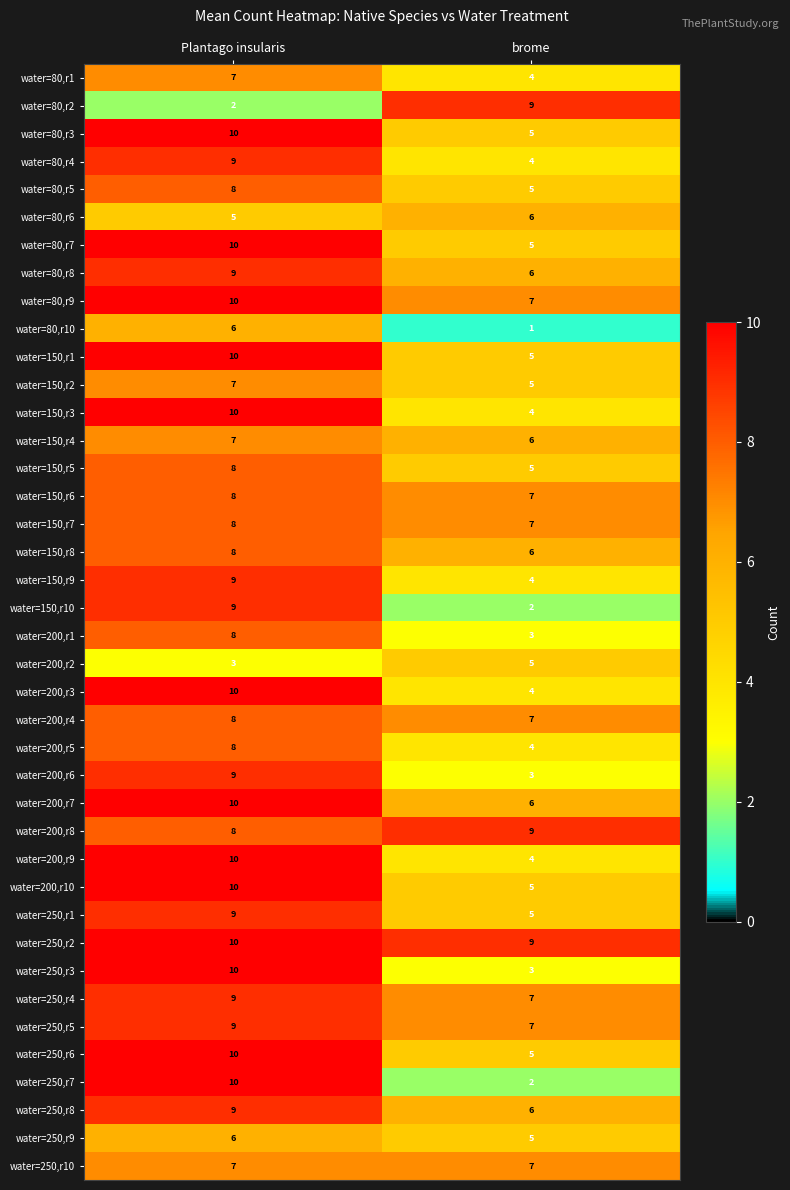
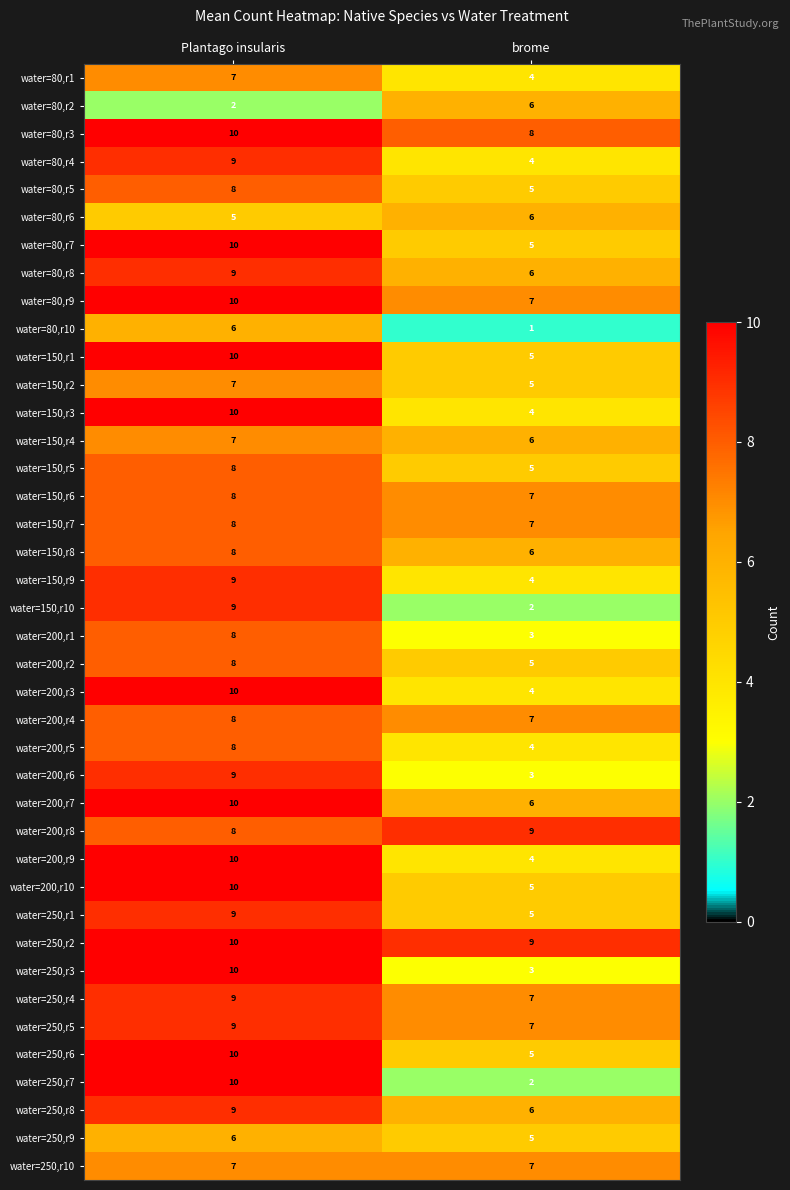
  {
    "water=80,r1": {
      "Plantago insularis": 7,
      "brome": 4
    },
    "water=80,r2": {
      "Plantago insularis": 2,
-     "brome": 9
+     "brome": 6
    },
    "water=80,r3": {
      "Plantago insularis": 10,
-     "brome": 5
+     "brome": 8
    },
    "water=80,r4": {
      "Plantago insularis": 9,
      "brome": 4
    },
    "water=80,r5": {
      "Plantago insularis": 8,
      "brome": 5
    },
    "water=80,r6": {
      "Plantago insularis": 5,
      "brome": 6
    },
    "water=80,r7": {
      "Plantago insularis": 10,
      "brome": 5
    },
    "water=80,r8": {
      "Plantago insularis": 9,
      "brome": 6
    },
    "water=80,r9": {
      "Plantago insularis": 10,
      "brome": 7
    },
    "water=80,r10": {
      "Plantago insularis": 6,
      "brome": 1
    },
    "water=150,r1": {
      "Plantago insularis": 10,
      "brome": 5
    },
    "water=150,r2": {
      "Plantago insularis": 7,
      "brome": 5
    },
    "water=150,r3": {
      "Plantago insularis": 10,
      "brome": 4
    },
    "water=150,r4": {
      "Plantago insularis": 7,
      "brome": 6
    },
    "water=150,r5": {
      "Plantago insularis": 8,
      "brome": 5
    },
    "water=150,r6": {
      "Plantago insularis": 8,
      "brome": 7
    },
    "water=150,r7": {
      "Plantago insularis": 8,
      "brome": 7
    },
    "water=150,r8": {
      "Plantago insularis": 8,
      "brome": 6
    },
    "water=150,r9": {
      "Plantago insularis": 9,
      "brome": 4
    },
    "water=150,r10": {
      "Plantago insularis": 9,
      "brome": 2
    },
    "water=200,r1": {
      "Plantago insularis": 8,
      "brome": 3
    },
    "water=200,r2": {
-     "Plantago insularis": 3,
+     "Plantago insularis": 8,
      "brome": 5
    },
    "water=200,r3": {
      "Plantago insularis": 10,
      "brome": 4
    },
    "water=200,r4": {
      "Plantago insularis": 8,
      "brome": 7
    },
    "water=200,r5": {
      "Plantago insularis": 8,
      "brome": 4
    },
    "water=200,r6": {
      "Plantago insularis": 9,
      "brome": 3
    },
    "water=200,r7": {
      "Plantago insularis": 10,
      "brome": 6
    },
    "water=200,r8": {
      "Plantago insularis": 8,
      "brome": 9
    },
    "water=200,r9": {
      "Plantago insularis": 10,
      "brome": 4
    },
    "water=200,r10": {
      "Plantago insularis": 10,
      "brome": 5
    },
    "water=250,r1": {
      "Plantago insularis": 9,
      "brome": 5
    },
    "water=250,r2": {
      "Plantago insularis": 10,
      "brome": 9
    },
    "water=250,r3": {
      "Plantago insularis": 10,
      "brome": 3
    },
    "water=250,r4": {
      "Plantago insularis": 9,
      "brome": 7
    },
    "water=250,r5": {
      "Plantago insularis": 9,
      "brome": 7
    },
    "water=250,r6": {
      "Plantago insularis": 10,
      "brome": 5
    },
    "water=250,r7": {
      "Plantago insularis": 10,
      "brome": 2
    },
    "water=250,r8": {
      "Plantago insularis": 9,
      "brome": 6
    },
    "water=250,r9": {
      "Plantago insularis": 6,
      "brome": 5
    },
    "water=250,r10": {
      "Plantago insularis": 7,
      "brome": 7
    }
  }
